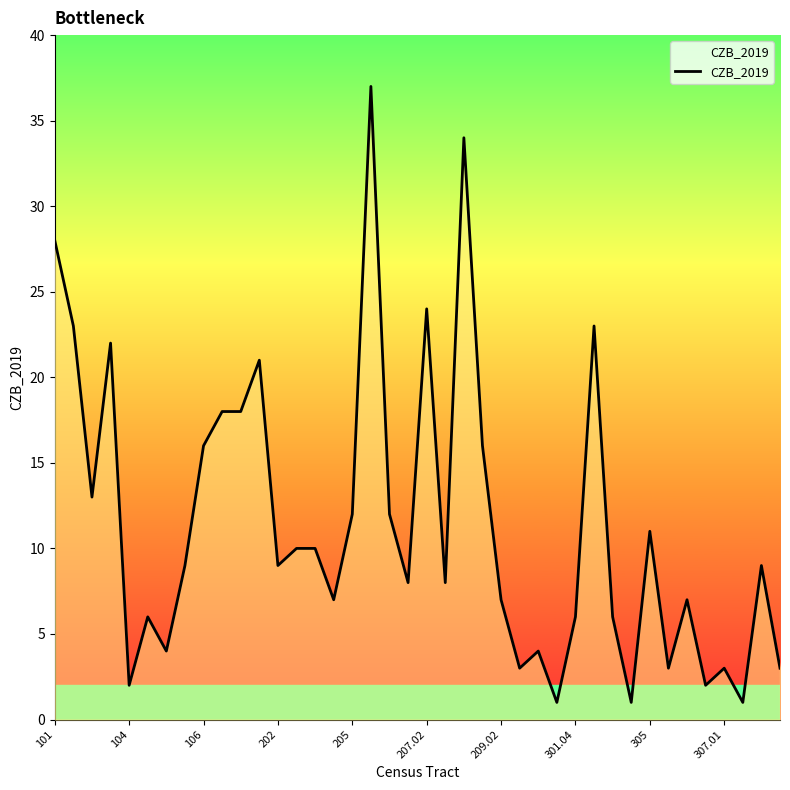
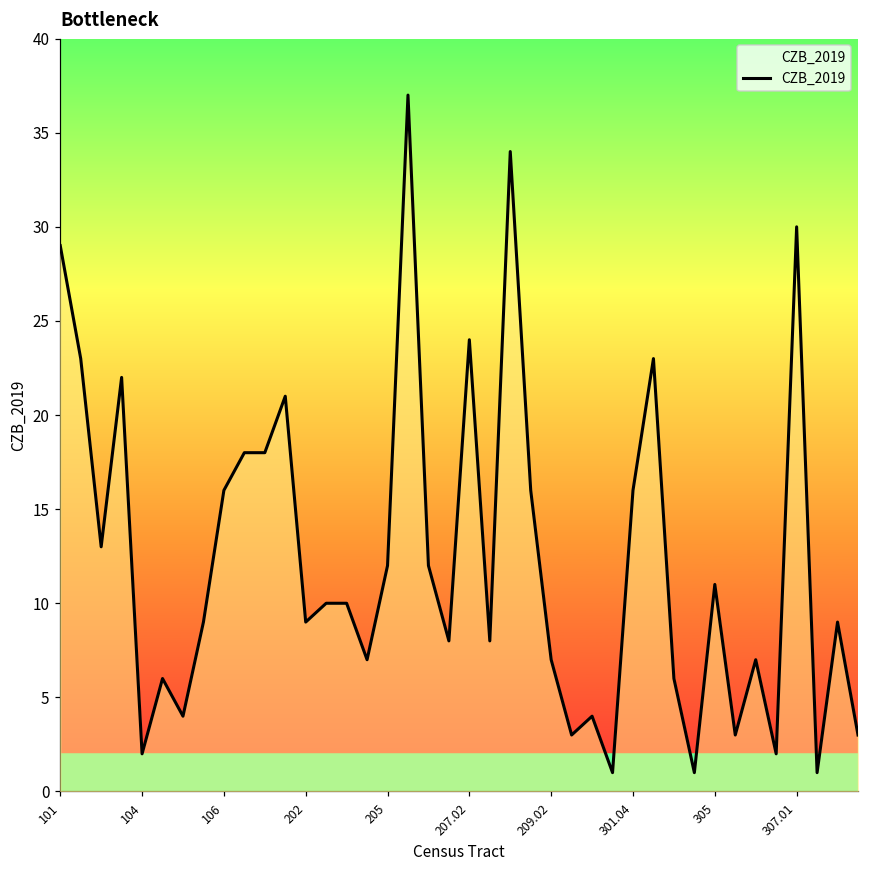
  {
-   "101": 28,
+   "101": 29,
    "106": 16,
    "202": 9,
    "205": 12,
    "207.02": 24,
    "209.02": 7,
-   "301.04": 6,
+   "301.04": 16,
    "305": 11,
-   "307.01": 3
+   "307.01": 30
  }
